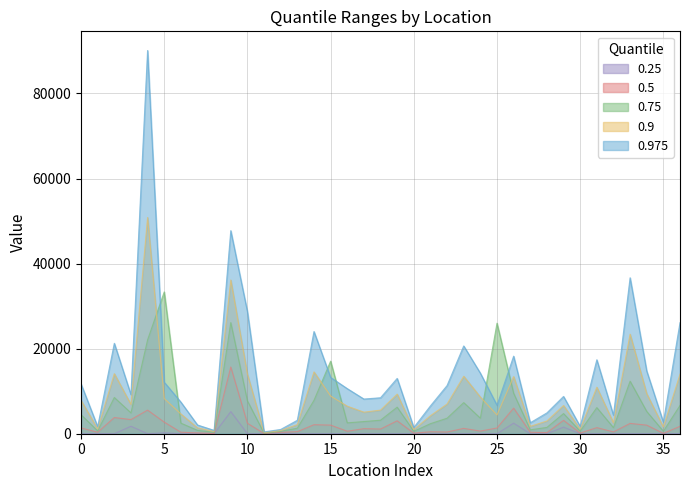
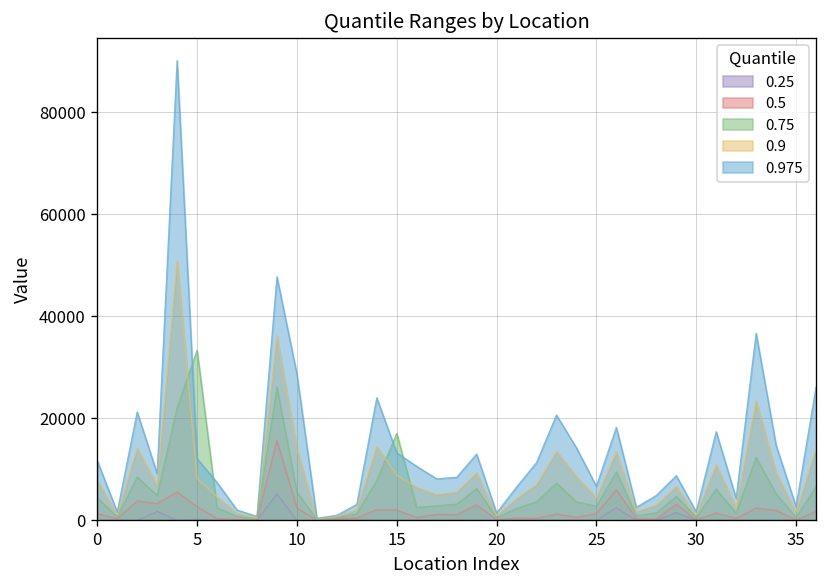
  {
    "0.75": {
      "0": 4000,
      "5": 33000,
-     "10": 8000,
+     "10": 6000,
      "15": 17000,
-     "25": 26000
+     "25": 3000
    }
  }
